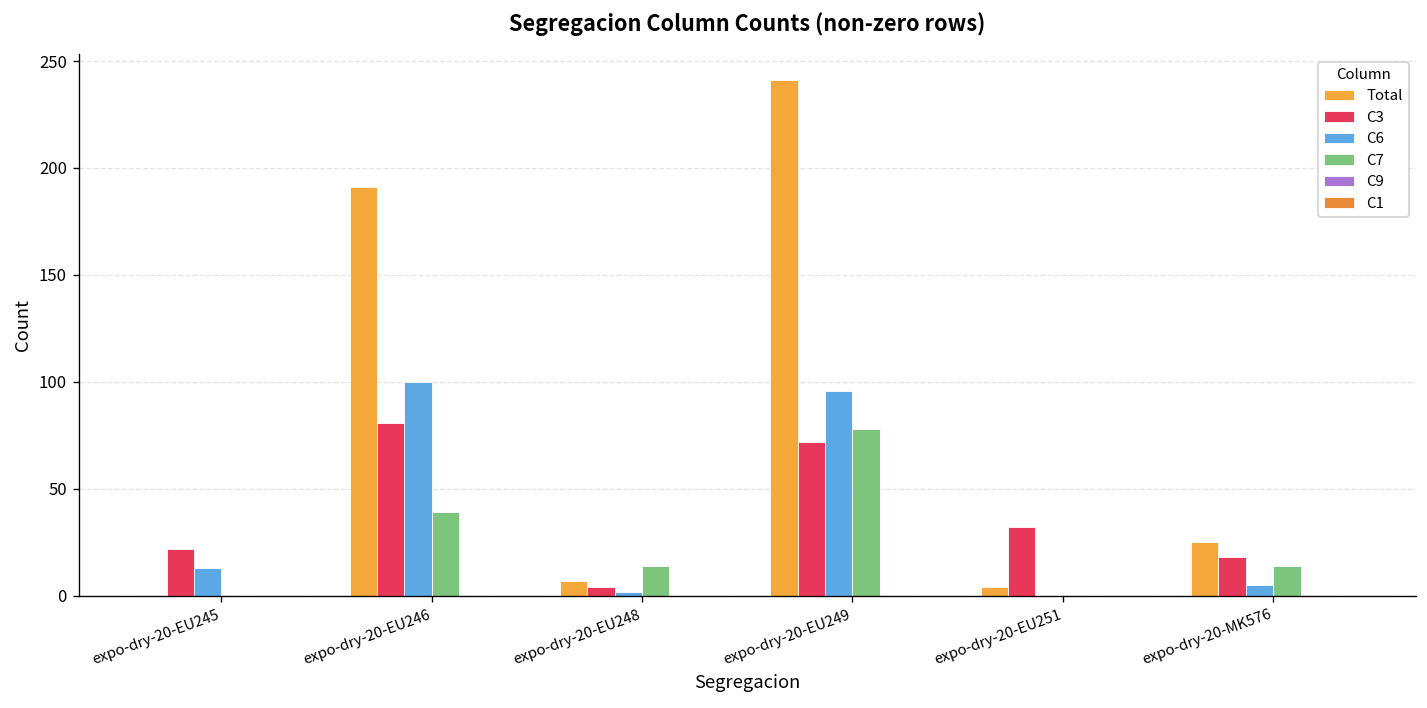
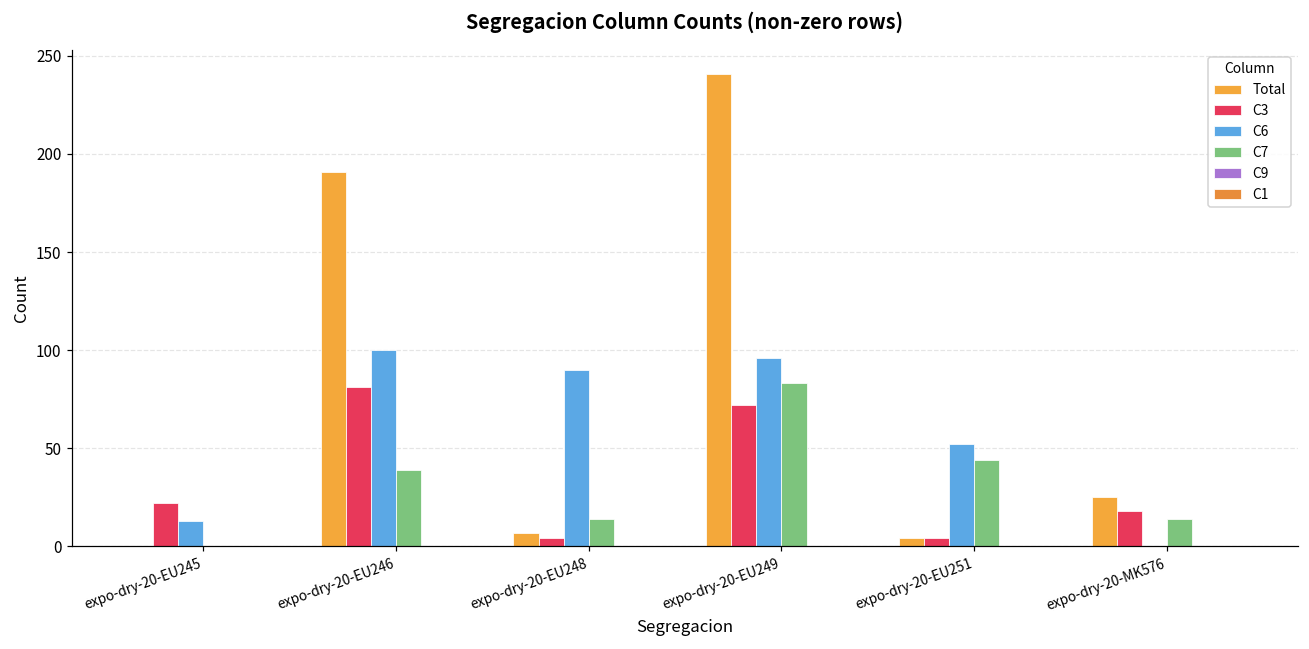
  {
    "C3": {
      "expo-dry-20-EU245": 22,
      "expo-dry-20-EU246": 81,
      "expo-dry-20-EU248": 4,
      "expo-dry-20-EU249": 72,
-     "expo-dry-20-EU251": 32,
+     "expo-dry-20-EU251": 4,
      "expo-dry-20-MK576": 18
    },
    "C6": {
      "expo-dry-20-EU245": 13,
      "expo-dry-20-EU246": 100,
-     "expo-dry-20-EU248": 2,
+     "expo-dry-20-EU248": 90,
      "expo-dry-20-EU249": 96,
-     "expo-dry-20-EU251": 0,
-     "expo-dry-20-MK576": 5
+     "expo-dry-20-EU251": 52,
+     "expo-dry-20-MK576": 0
    },
    "C7": {
      "expo-dry-20-EU245": 0,
      "expo-dry-20-EU246": 39,
      "expo-dry-20-EU248": 14,
-     "expo-dry-20-EU249": 78,
-     "expo-dry-20-EU251": 0,
+     "expo-dry-20-EU249": 83,
+     "expo-dry-20-EU251": 44,
      "expo-dry-20-MK576": 14
    },
    "C9": {
      "expo-dry-20-EU245": 0,
      "expo-dry-20-EU246": 0,
      "expo-dry-20-EU248": 0,
      "expo-dry-20-EU249": 0,
      "expo-dry-20-EU251": 0,
      "expo-dry-20-MK576": 0
    }
  }
